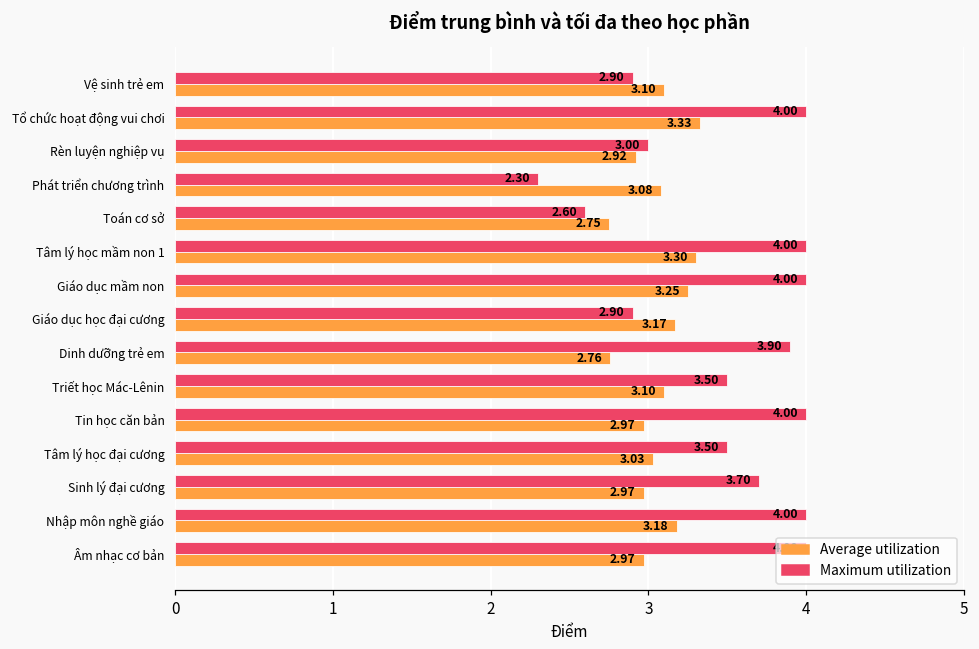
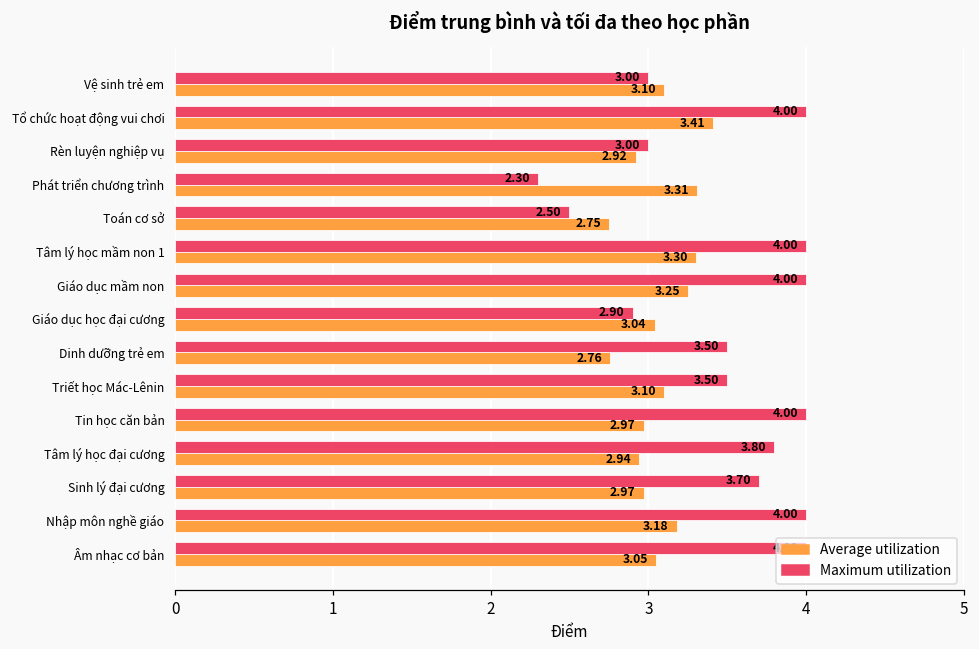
  {
    "Average utilization": {
      "Vệ sinh trẻ em": 3.10,
-     "Tổ chức hoạt động vui chơi": 3.33,
+     "Tổ chức hoạt động vui chơi": 3.41,
      "Rèn luyện nghiệp vụ": 2.92,
-     "Phát triển chương trình": 3.08,
+     "Phát triển chương trình": 3.31,
      "Toán cơ sở": 2.75,
      "Tâm lý học mầm non 1": 3.30,
      "Giáo dục mầm non": 3.25,
-     "Giáo dục học đại cương": 3.17,
+     "Giáo dục học đại cương": 3.04,
      "Dinh dưỡng trẻ em": 2.76,
      "Triết học Mác-Lênin": 3.10,
      "Tin học căn bản": 2.97,
-     "Tâm lý học đại cương": 3.03,
+     "Tâm lý học đại cương": 2.94,
      "Sinh lý đại cương": 2.97,
      "Nhập môn nghề giáo": 3.18,
-     "Âm nhạc cơ bản": 2.97
+     "Âm nhạc cơ bản": 3.05
    },
    "Maximum utilization": {
-     "Vệ sinh trẻ em": 2.90,
+     "Vệ sinh trẻ em": 3.00,
      "Tổ chức hoạt động vui chơi": 4.00,
      "Rèn luyện nghiệp vụ": 3.00,
      "Phát triển chương trình": 2.30,
-     "Toán cơ sở": 2.60,
+     "Toán cơ sở": 2.50,
      "Tâm lý học mầm non 1": 4.00,
      "Giáo dục mầm non": 4.00,
      "Giáo dục học đại cương": 2.90,
-     "Dinh dưỡng trẻ em": 3.90,
+     "Dinh dưỡng trẻ em": 3.50,
      "Triết học Mác-Lênin": 3.50,
      "Tin học căn bản": 4.00,
-     "Tâm lý học đại cương": 3.50,
+     "Tâm lý học đại cương": 3.80,
      "Sinh lý đại cương": 3.70,
      "Nhập môn nghề giáo": 4.00
    }
  }
